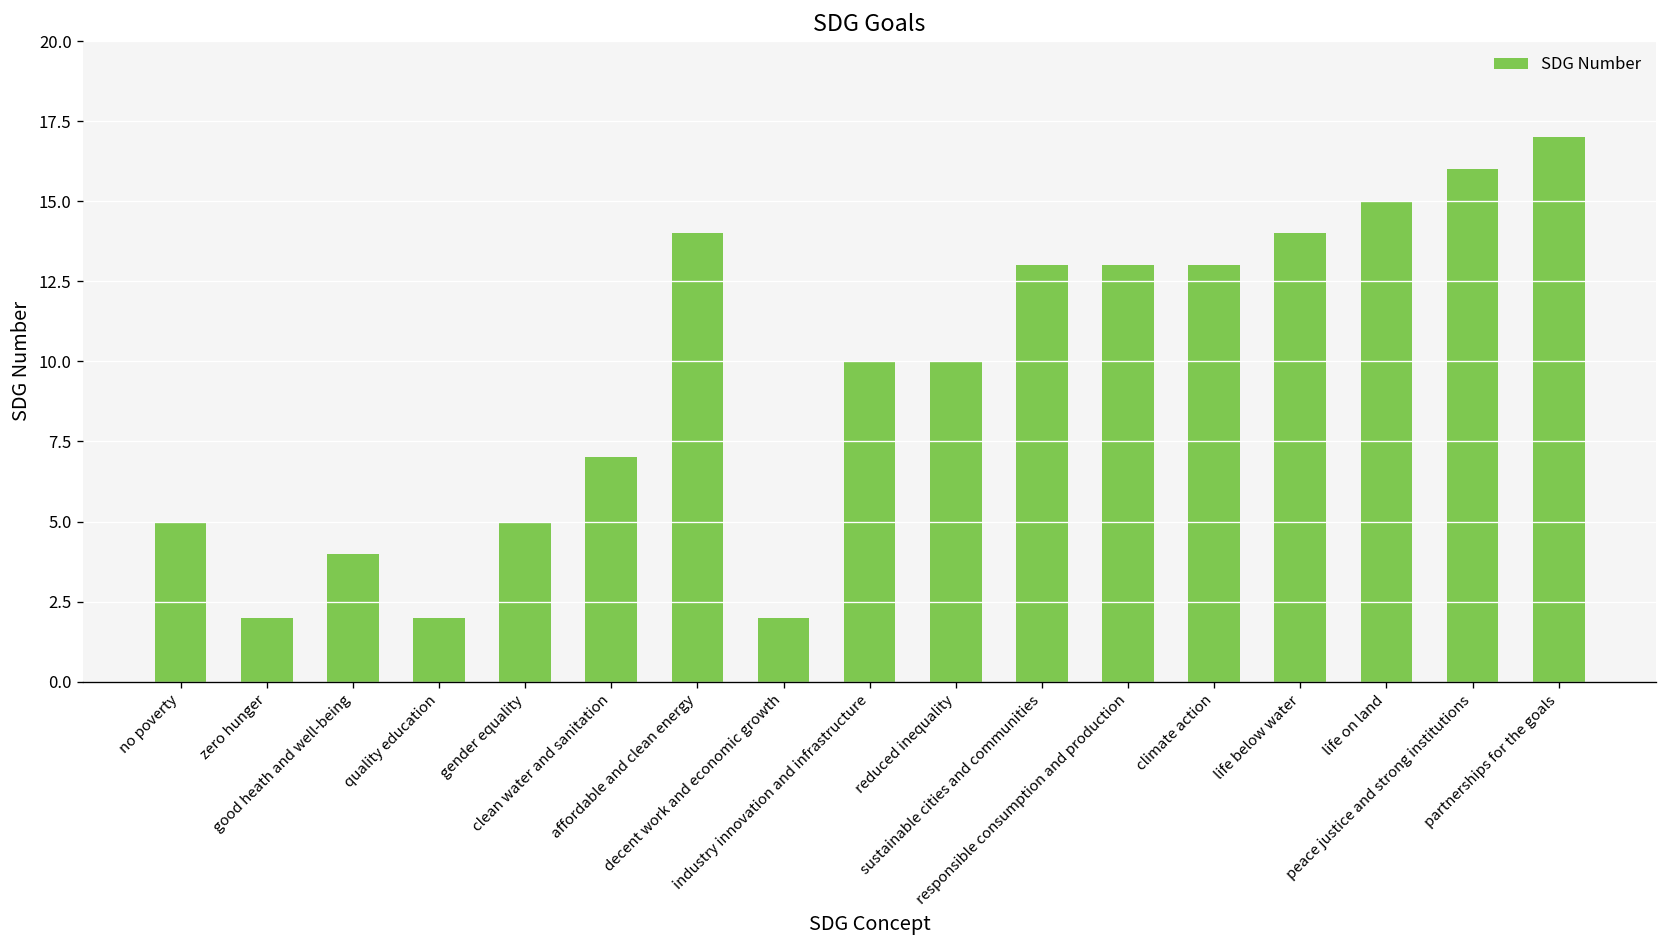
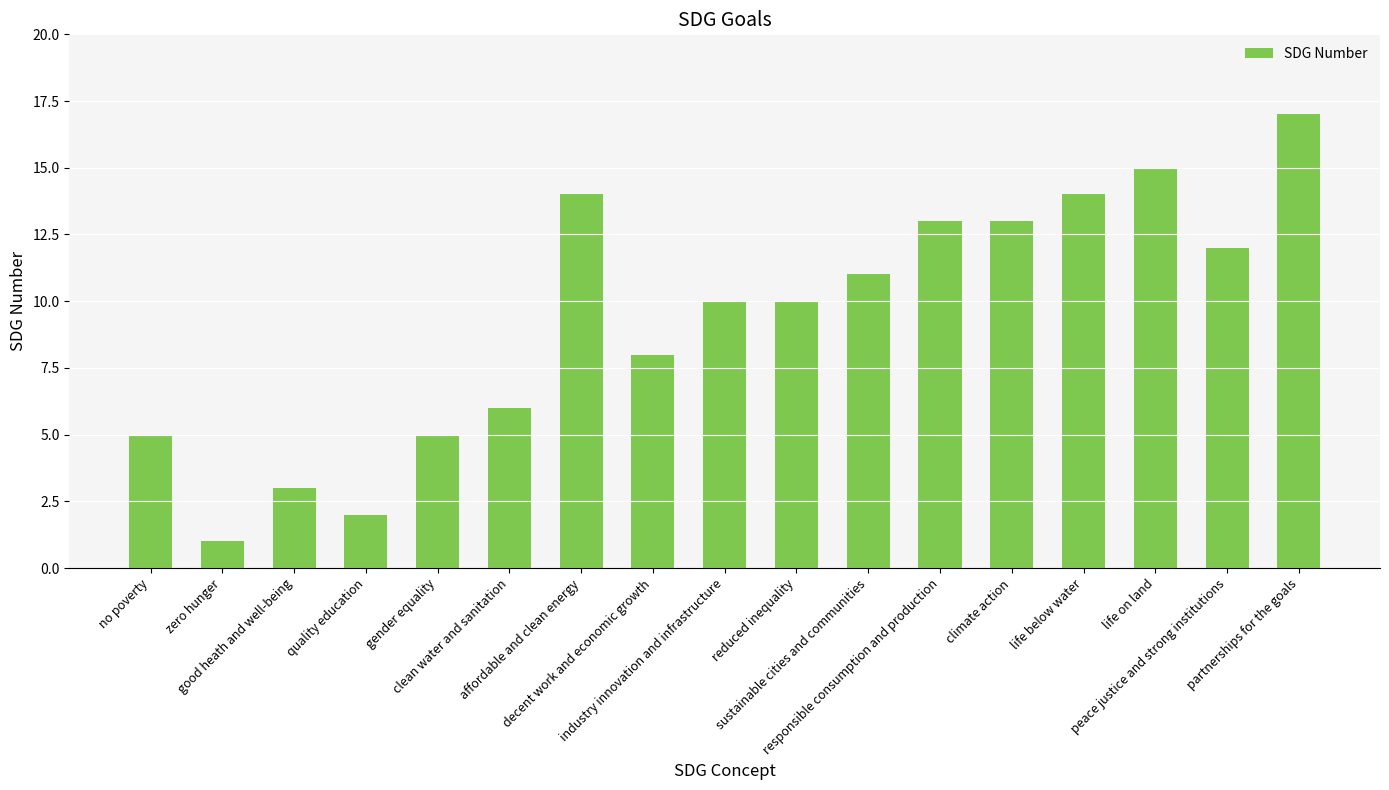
  {
    "no poverty": 5,
-   "zero hunger": 2,
-   "good heath and well-being": 4,
+   "zero hunger": 1,
+   "good heath and well-being": 3,
    "quality education": 2,
    "gender equality": 5,
-   "clean water and sanitation": 7,
+   "clean water and sanitation": 6,
    "affordable and clean energy": 14,
-   "decent work and economic growth": 2,
+   "decent work and economic growth": 8,
    "industry innovation and infrastructure": 10,
    "reduced inequality": 10,
-   "sustainable cities and communities": 13,
+   "sustainable cities and communities": 11,
    "responsible consumption and production": 13,
    "climate action": 13,
    "life below water": 14,
    "life on land": 15,
-   "peace justice and strong institutions": 16,
+   "peace justice and strong institutions": 12,
    "partnerships for the goals": 17
  }
